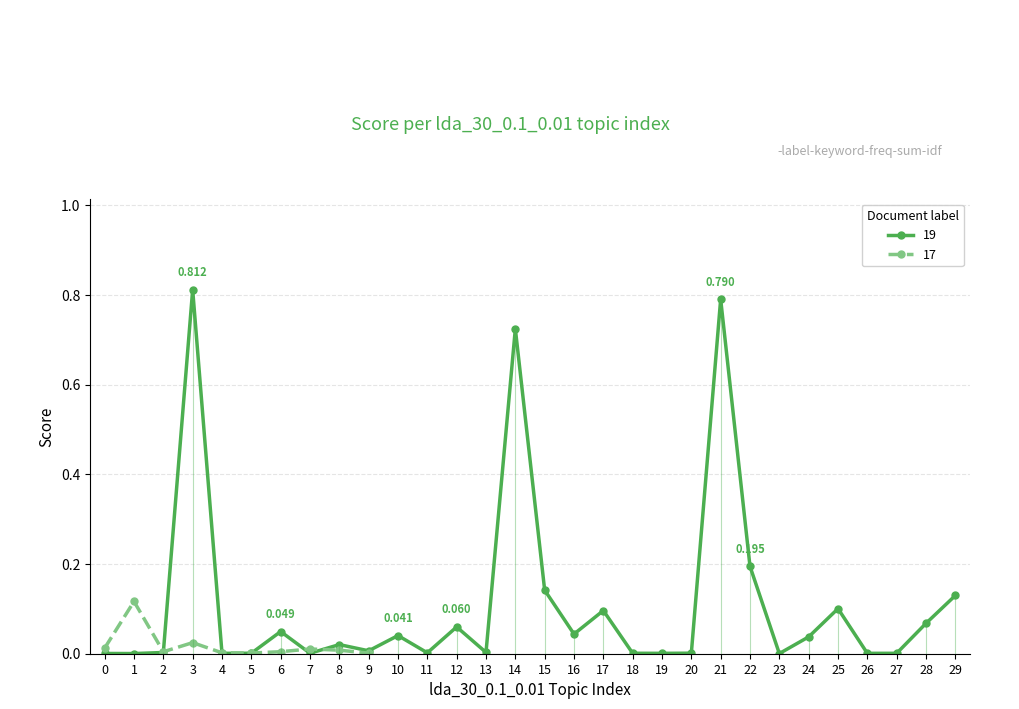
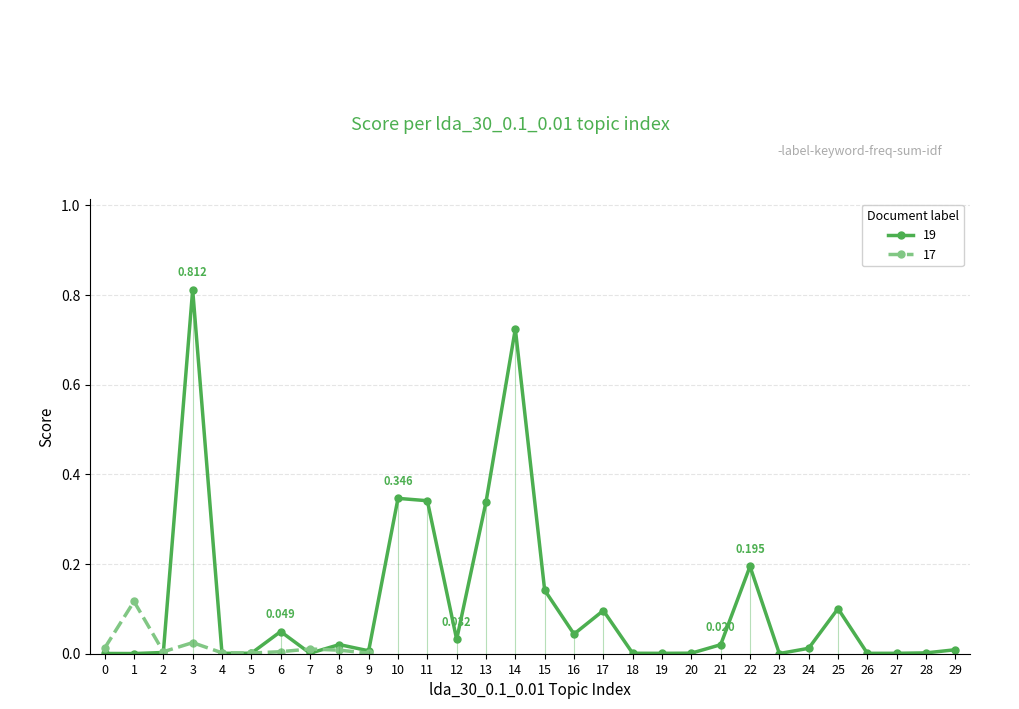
  {
    "19": {
      "3": 0.812,
      "6": 0.049,
-     "10": 0.041,
-     "11": 0.00,
-     "12": 0.060,
-     "13": 0.00,
-     "21": 0.790,
+     "10": 0.346,
+     "11": 0.34,
+     "12": 0.032,
+     "13": 0.34,
+     "21": 0.020,
      "22": 0.195,
-     "24": 0.04,
-     "28": 0.07,
-     "29": 0.13
+     "24": 0.01,
+     "28": 0.00,
+     "29": 0.01
    },
    "17": {
      "0": 0.01,
      "1": 0.12,
      "3": 0.02,
      "6": 0.00,
      "7": 0.01,
      "8": 0.01
    }
  }
